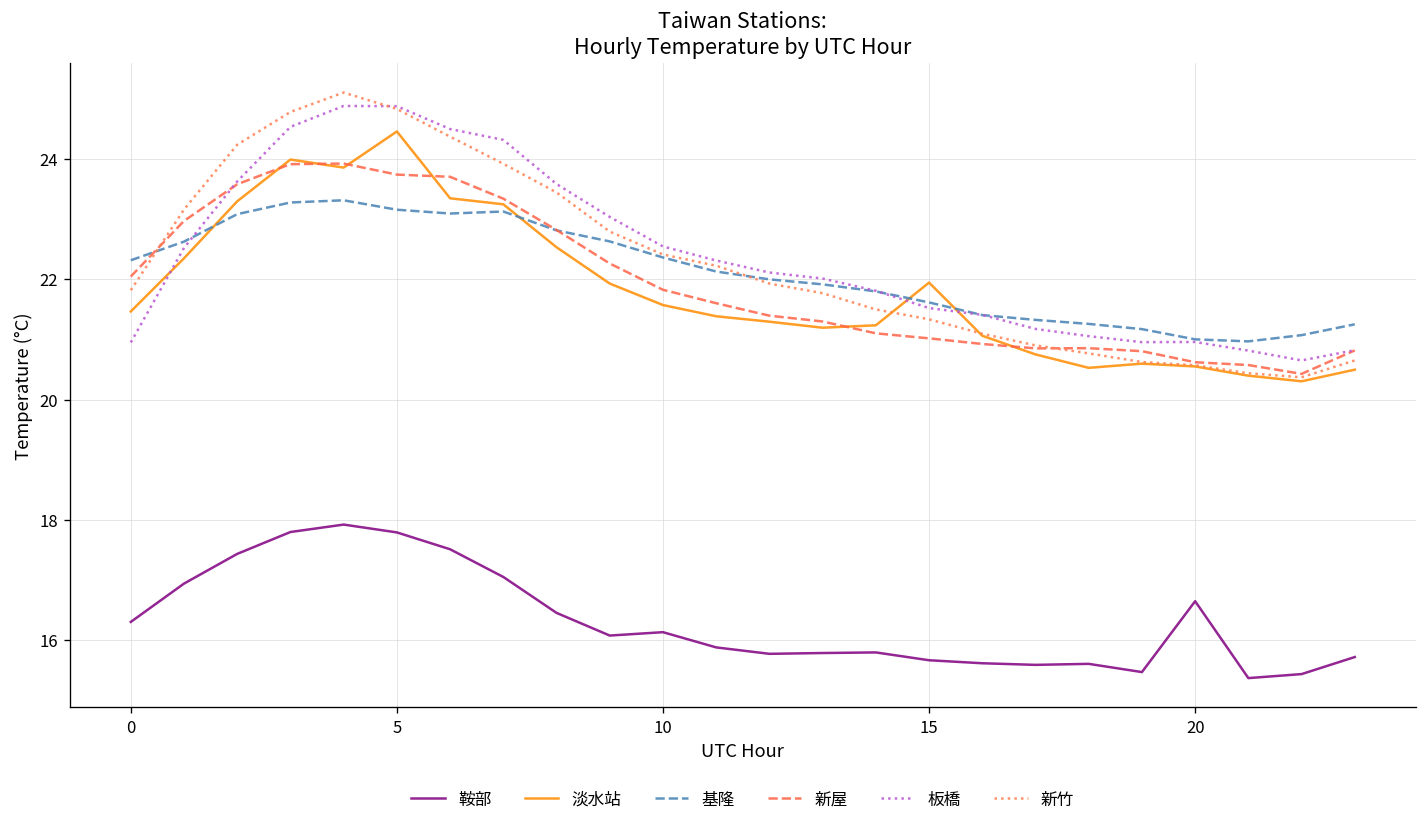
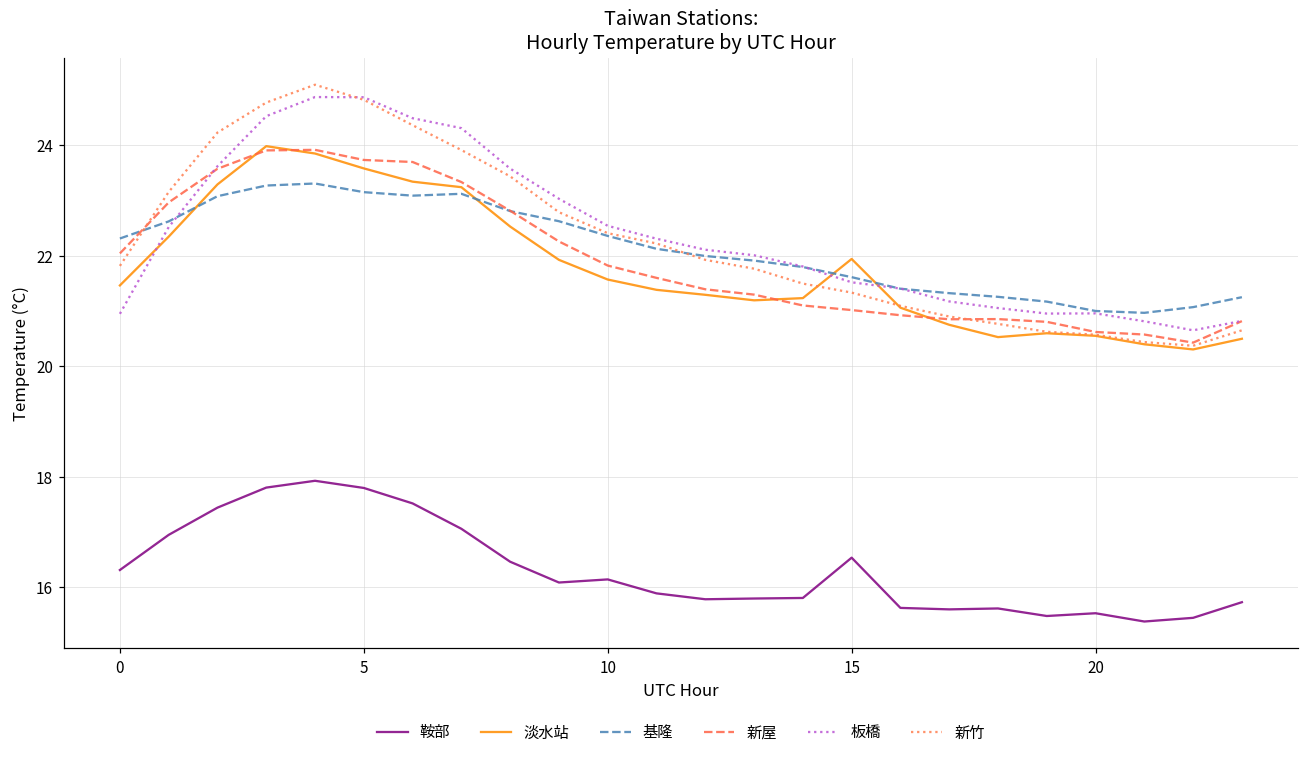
  {
    "鞍部": {
      "0": 16.3,
      "5": 17.8,
      "10": 16.1,
-     "15": 15.7,
-     "20": 16.7
+     "15": 16.5,
+     "20": 15.5
    },
    "淡水站": {
      "0": 21.5,
-     "5": 24.5,
+     "5": 23.6,
      "10": 21.6,
      "15": 21.9
    },
    "基隆": {
      "0": 22.3,
      "5": 23.2,
      "15": 21.6
    },
    "板橋": {
      "0": 20.9,
      "10": 22.5,
      "15": 21.5
    }
  }
